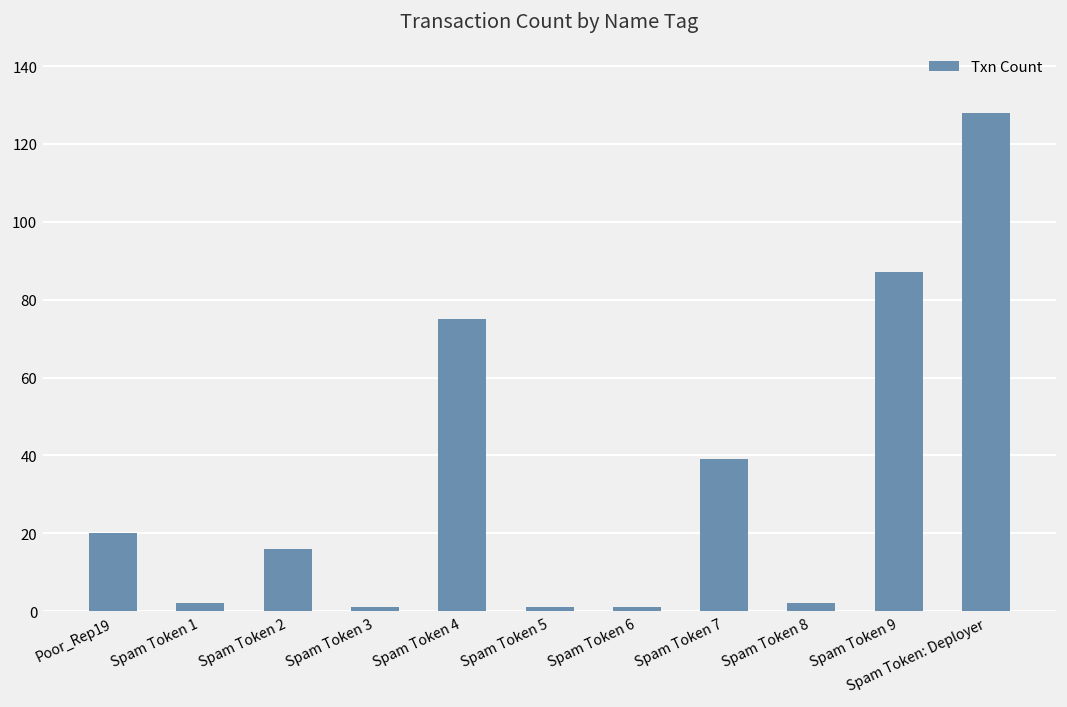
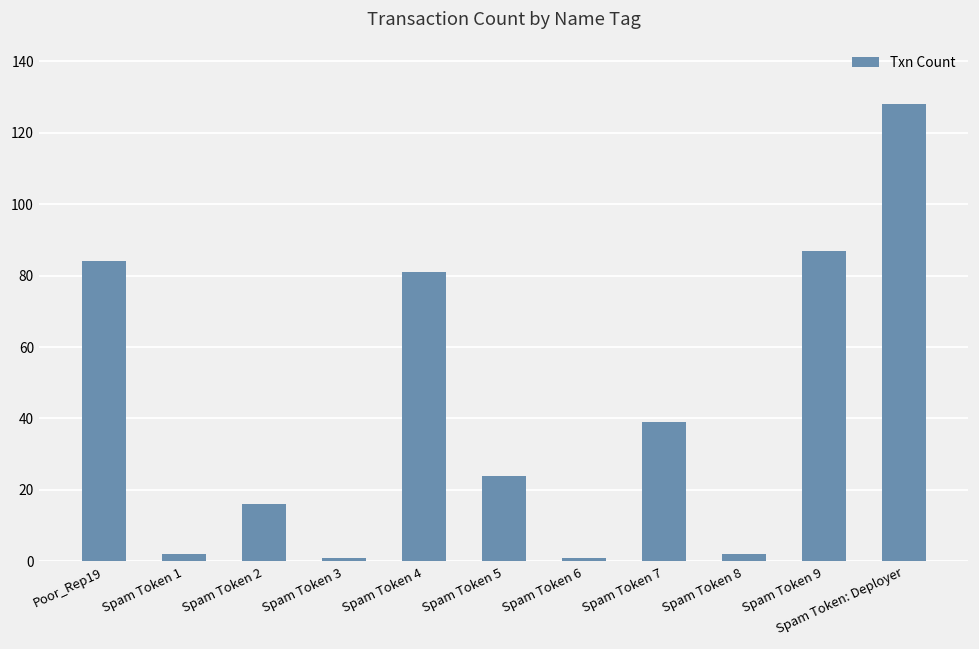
  {
-   "Poor_Rep19": 20,
+   "Poor_Rep19": 84,
    "Spam Token 1": 2,
    "Spam Token 2": 16,
    "Spam Token 3": 1,
-   "Spam Token 4": 75,
-   "Spam Token 5": 1,
+   "Spam Token 4": 81,
+   "Spam Token 5": 24,
    "Spam Token 6": 1,
    "Spam Token 7": 39,
    "Spam Token 8": 2,
    "Spam Token 9": 87,
    "Spam Token: Deployer": 128
  }
